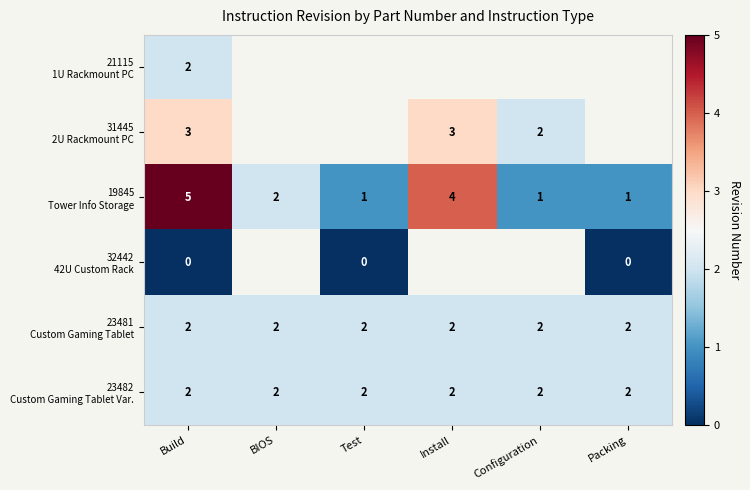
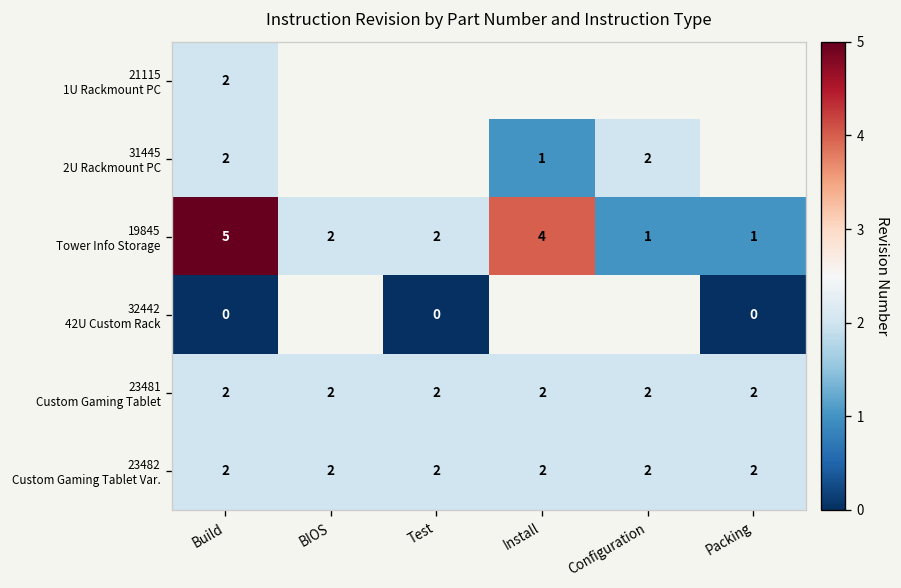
  {
    "21115 1U Rackmount PC": {
      "Build": 2
    },
    "31445 2U Rackmount PC": {
-     "Build": 3,
-     "Install": 3,
+     "Build": 2,
+     "Install": 1,
      "Configuration": 2
    },
    "19845 Tower Info Storage": {
      "Build": 5,
      "BIOS": 2,
-     "Test": 1,
+     "Test": 2,
      "Install": 4,
      "Configuration": 1,
      "Packing": 1
    },
    "32442 42U Custom Rack": {
      "Build": 0,
      "Test": 0,
      "Packing": 0
    },
    "23481 Custom Gaming Tablet": {
      "Build": 2,
      "BIOS": 2,
      "Test": 2,
      "Install": 2,
      "Configuration": 2,
      "Packing": 2
    },
    "23482 Custom Gaming Tablet Var.": {
      "Build": 2,
      "BIOS": 2,
      "Test": 2,
      "Install": 2,
      "Configuration": 2,
      "Packing": 2
    }
  }
